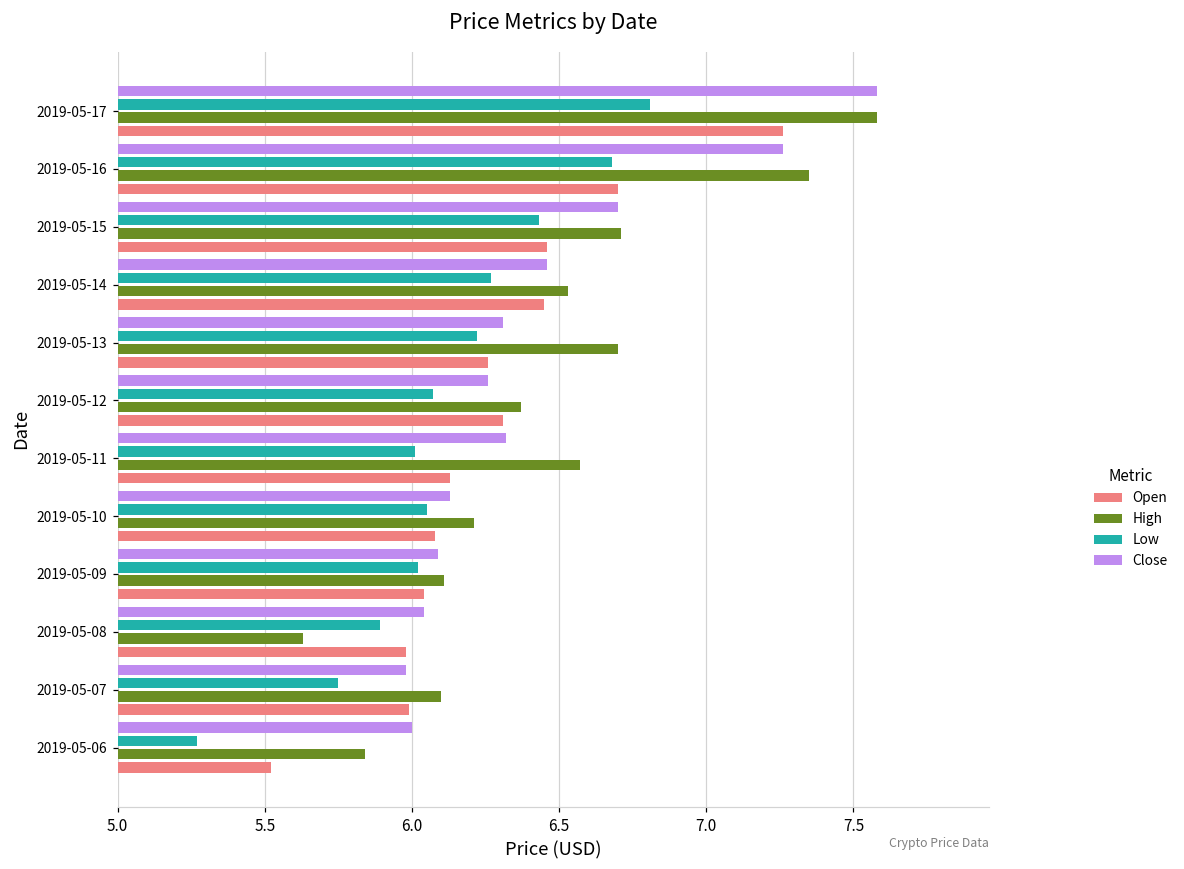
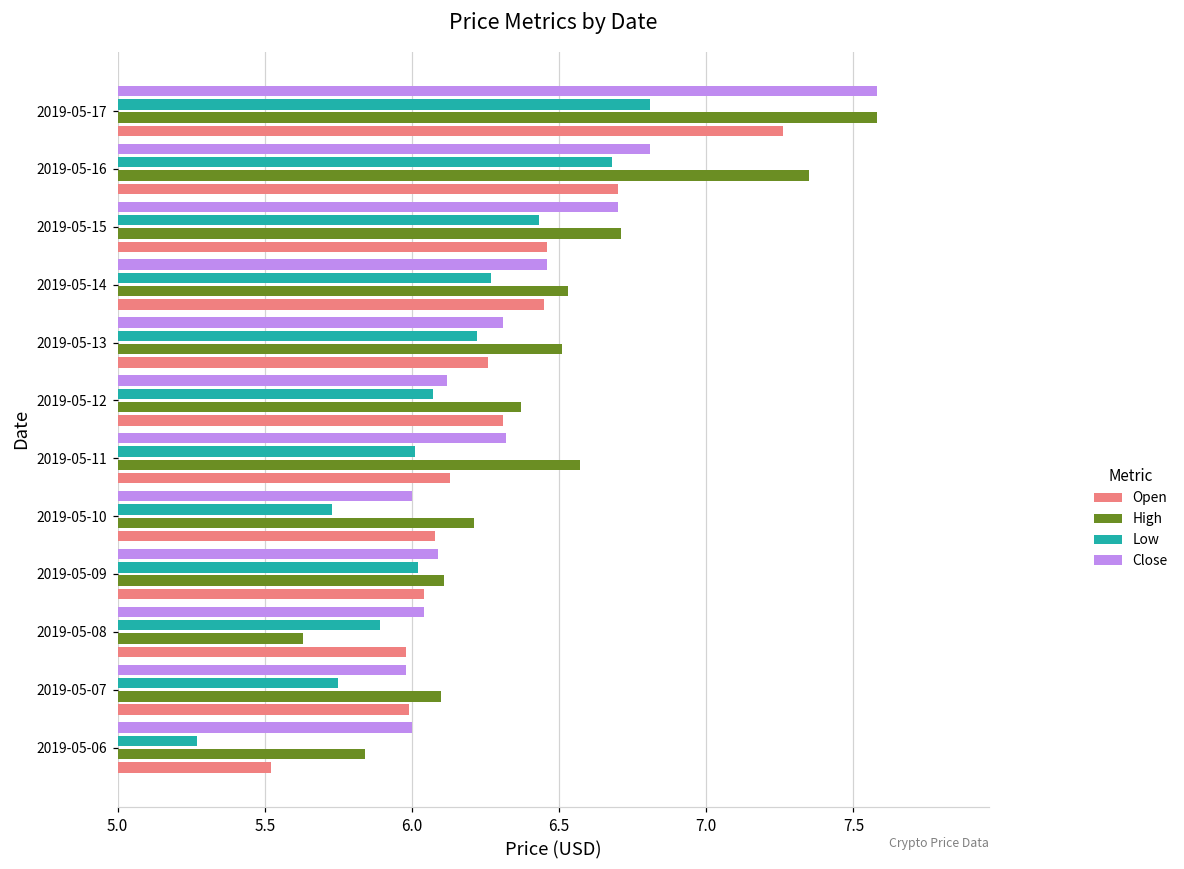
  {
    "Open": {
      "2019-05-17": 7.26,
      "2019-05-16": 6.70,
      "2019-05-15": 6.46,
      "2019-05-14": 6.45,
      "2019-05-13": 6.26,
      "2019-05-12": 6.31,
      "2019-05-11": 6.13,
      "2019-05-10": 6.08,
      "2019-05-09": 6.04,
      "2019-05-08": 5.98,
      "2019-05-07": 5.99,
      "2019-05-06": 5.52
    },
    "High": {
      "2019-05-17": 7.58,
      "2019-05-16": 7.35,
      "2019-05-15": 6.71,
      "2019-05-14": 6.53,
-     "2019-05-13": 6.70,
+     "2019-05-13": 6.51,
      "2019-05-12": 6.37,
      "2019-05-11": 6.57,
      "2019-05-10": 6.21,
      "2019-05-09": 6.11,
      "2019-05-08": 5.63,
      "2019-05-07": 6.10,
      "2019-05-06": 5.84
    },
    "Low": {
      "2019-05-17": 6.81,
      "2019-05-16": 6.68,
      "2019-05-15": 6.43,
      "2019-05-14": 6.27,
      "2019-05-13": 6.22,
      "2019-05-12": 6.07,
      "2019-05-11": 6.01,
-     "2019-05-10": 6.05,
+     "2019-05-10": 5.73,
      "2019-05-09": 6.02,
      "2019-05-08": 5.89,
      "2019-05-07": 5.75,
      "2019-05-06": 5.27
    },
    "Close": {
      "2019-05-17": 7.58,
-     "2019-05-16": 7.26,
+     "2019-05-16": 6.81,
      "2019-05-15": 6.70,
      "2019-05-14": 6.46,
      "2019-05-13": 6.31,
-     "2019-05-12": 6.26,
+     "2019-05-12": 6.12,
      "2019-05-11": 6.32,
-     "2019-05-10": 6.13,
+     "2019-05-10": 6.00,
      "2019-05-09": 6.09,
      "2019-05-08": 6.04,
      "2019-05-07": 5.98,
      "2019-05-06": 6.00
    }
  }
